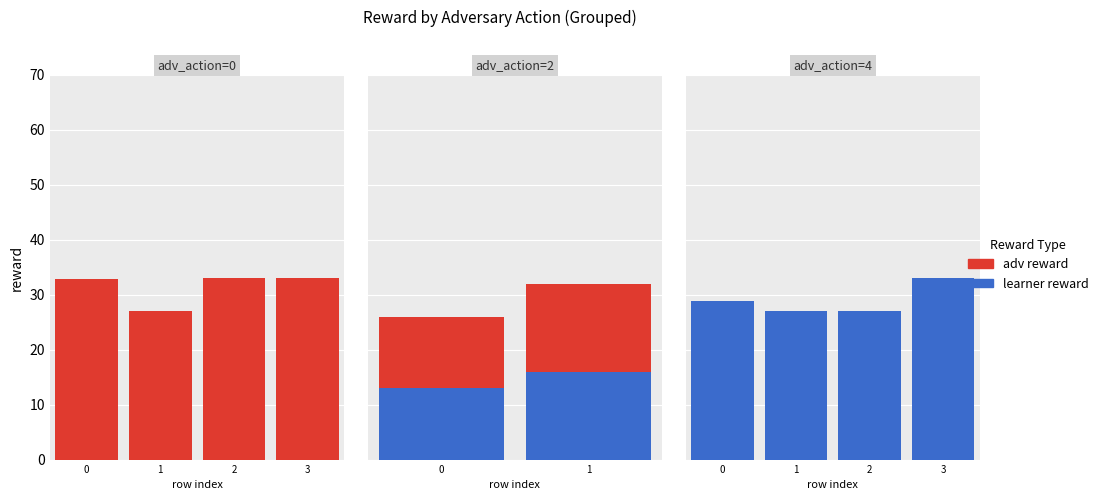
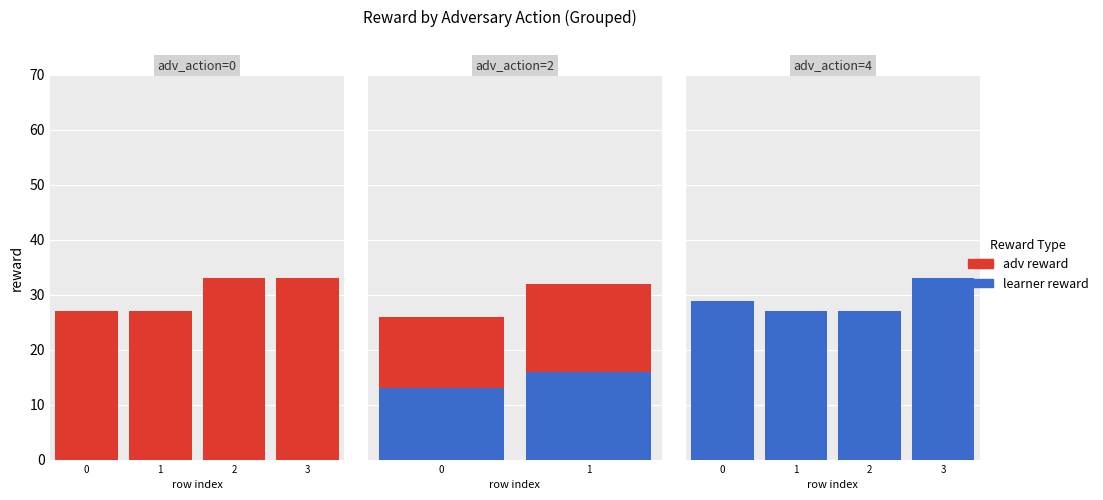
  {
    "adv_action=0": {
      "learner reward": {
        "0": 0,
        "1": 0,
        "2": 0,
        "3": 0
      },
      "adv reward": {
-       "0": 33,
+       "0": 27,
        "1": 27,
        "2": 33,
        "3": 33
      }
    }
  }
